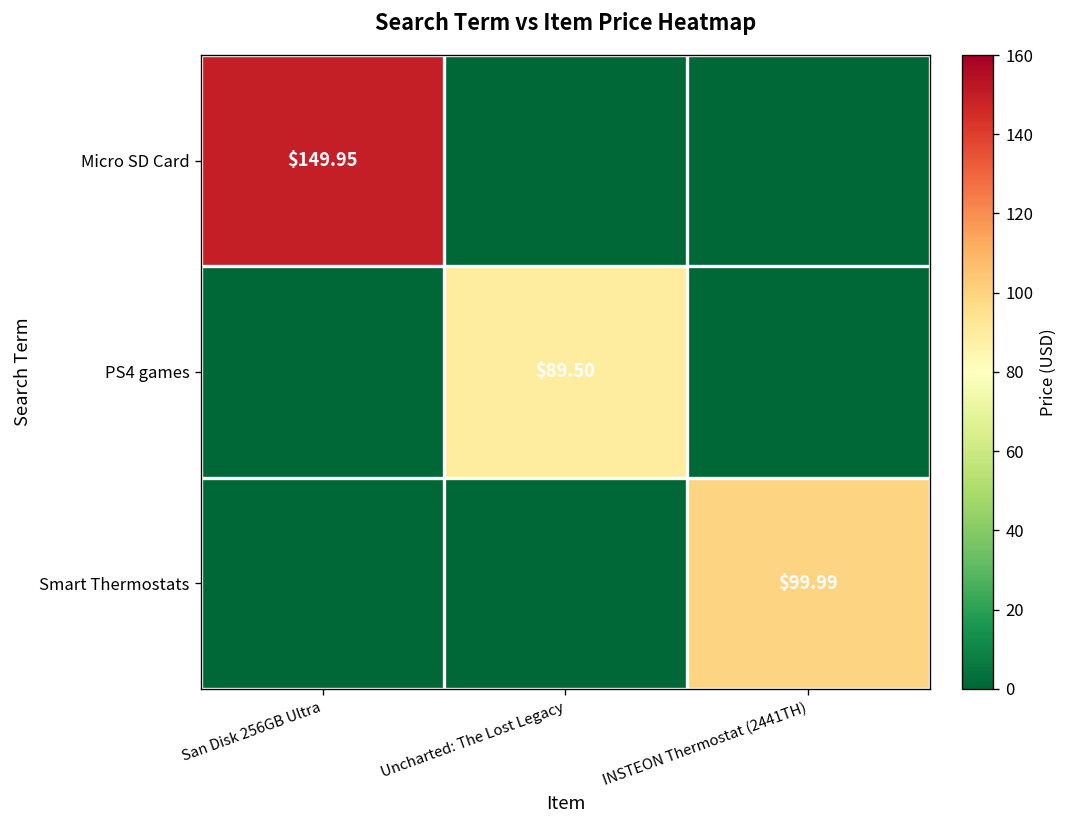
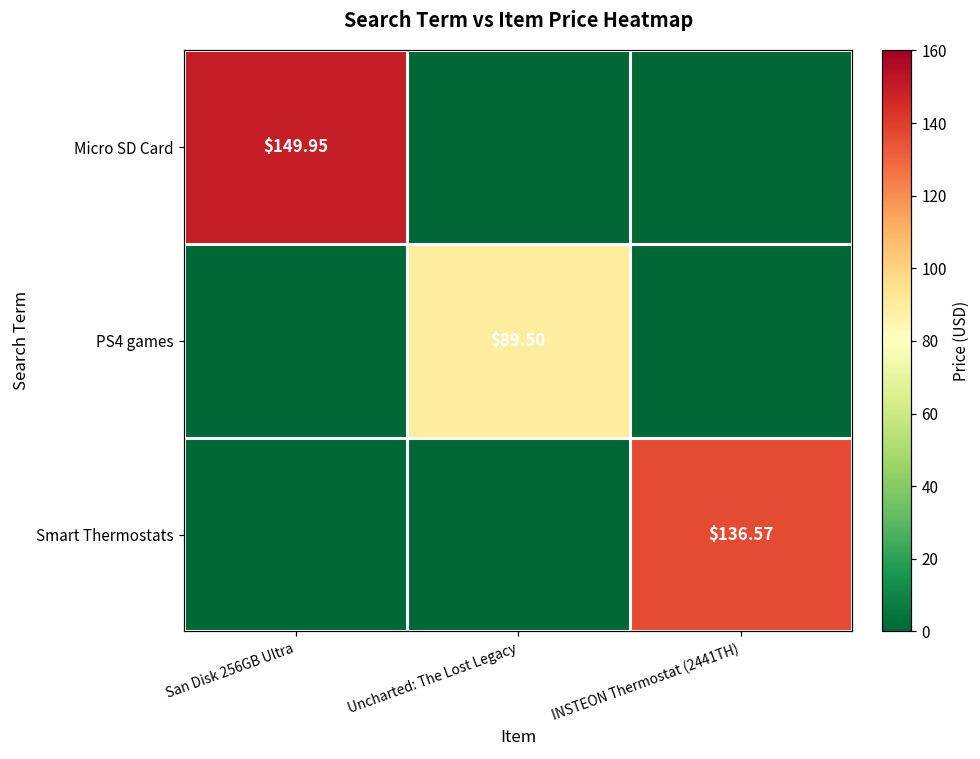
  {
    "Micro SD Card": {
      "San Disk 256GB Ultra": "$149.95"
    },
    "PS4 games": {
      "Uncharted: The Lost Legacy": "$89.50"
    },
    "Smart Thermostats": {
-     "INSTEON Thermostat (2441TH)": "$99.99"
+     "INSTEON Thermostat (2441TH)": "$136.57"
    }
  }
